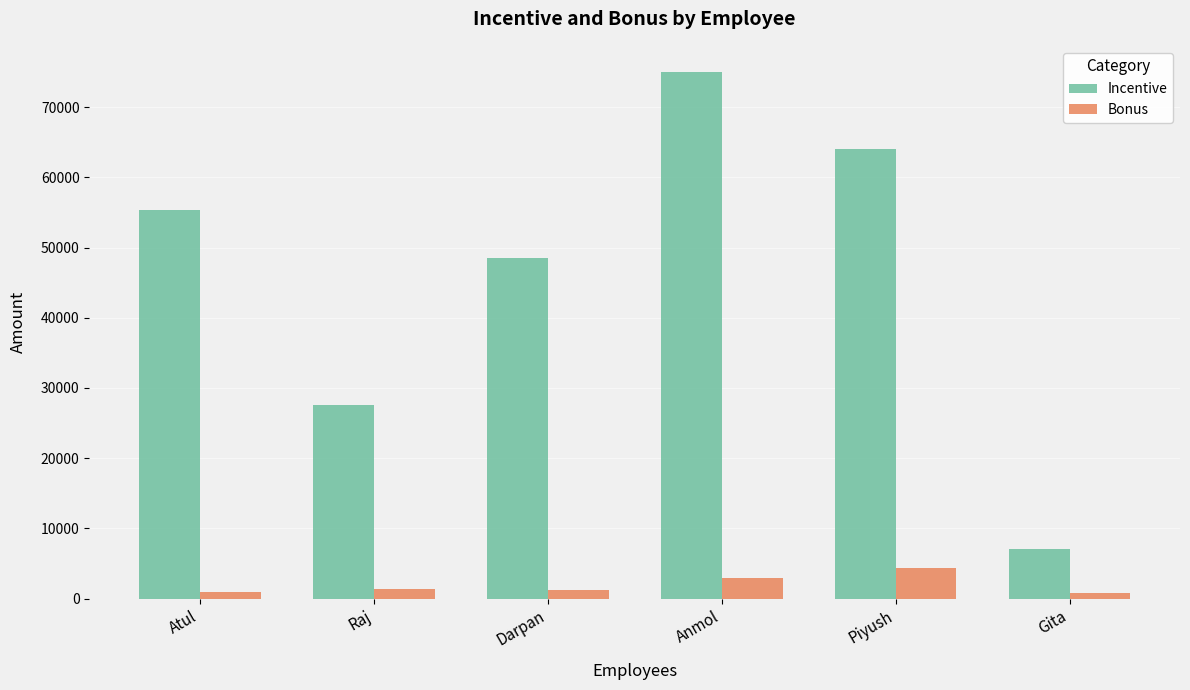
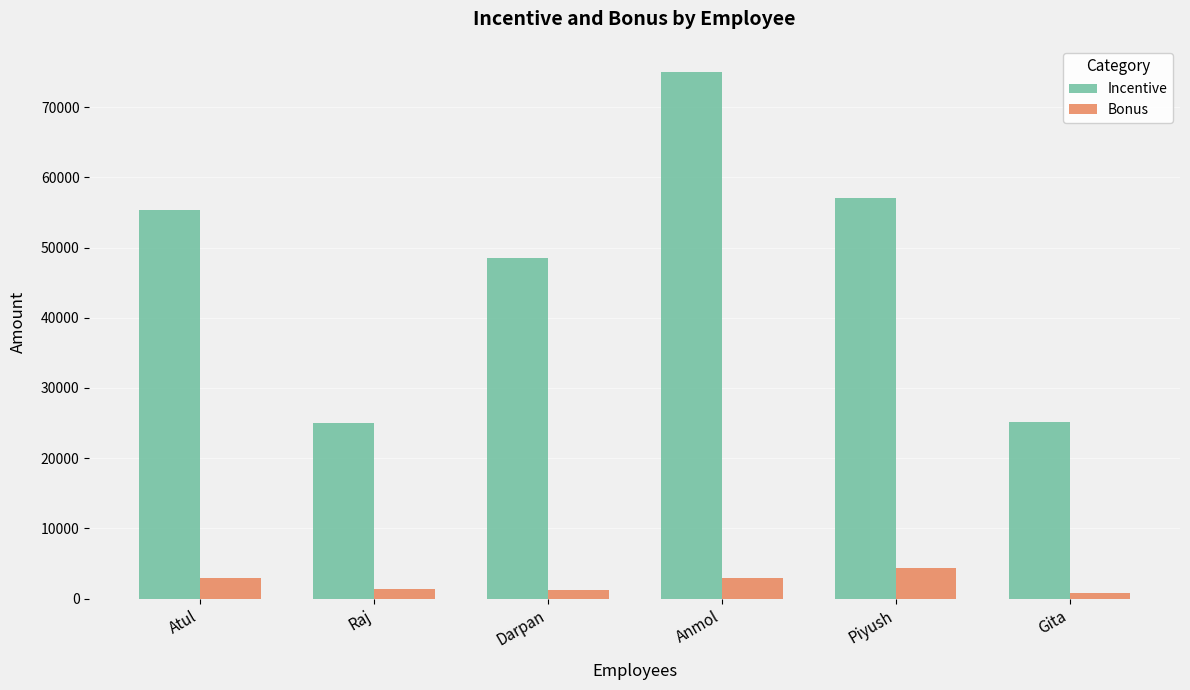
  {
    "Incentive": {
      "Atul": 55000,
-     "Raj": 28000,
+     "Raj": 25000,
      "Darpan": 49000,
      "Anmol": 75000,
-     "Piyush": 64000,
-     "Gita": 7000
+     "Piyush": 57000,
+     "Gita": 25000
    },
    "Bonus": {
-     "Atul": 1000,
+     "Atul": 3000,
      "Raj": 1000,
      "Darpan": 1000,
      "Anmol": 3000,
      "Piyush": 4000,
      "Gita": 1000
    }
  }
